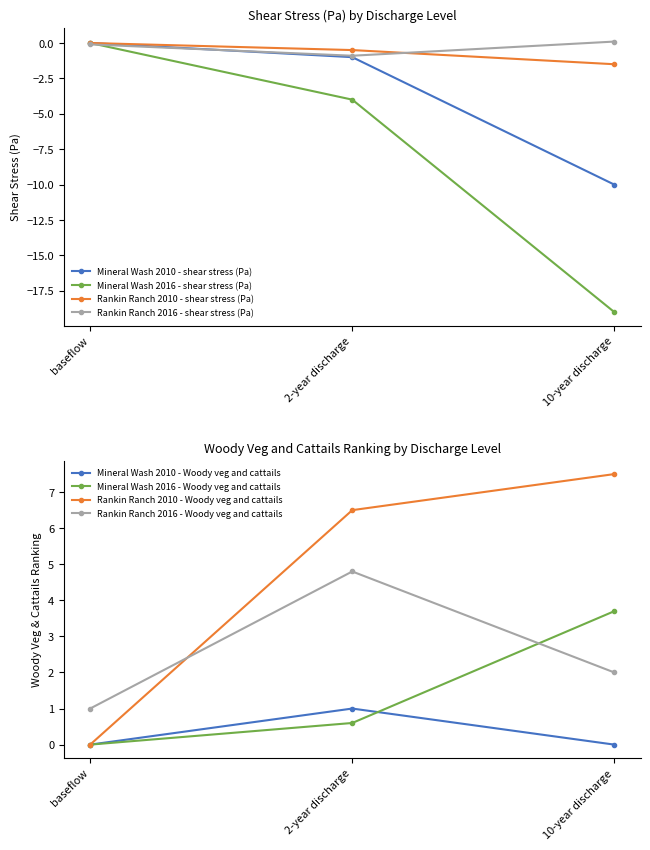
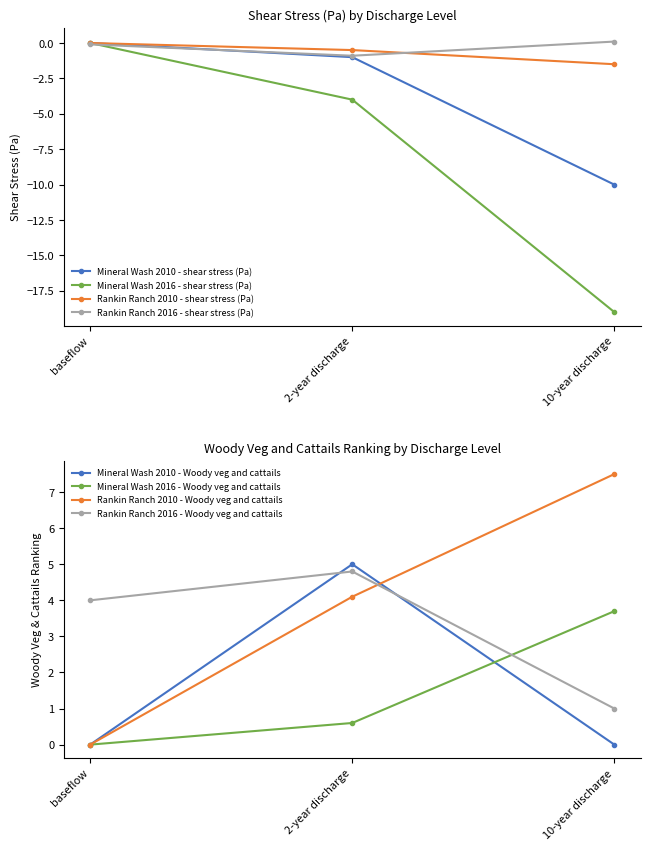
  {
    "Shear Stress (Pa) by Discharge Level": {
      "Mineral Wash 2010 - shear stress (Pa)": {
        "10-year discharge": -10.0
      },
      "Mineral Wash 2016 - shear stress (Pa)": {
        "2-year discharge": -4.0,
        "10-year discharge": -19.0
      },
      "Rankin Ranch 2010 - shear stress (Pa)": {
        "2-year discharge": -0.5,
        "10-year discharge": -1.5
      },
      "Rankin Ranch 2016 - shear stress (Pa)": {
        "10-year discharge": 0.1
      }
    },
    "Woody Veg and Cattails Ranking by Discharge Level": {
      "Mineral Wash 2010 - Woody veg and cattails": {
-       "2-year discharge": 1,
+       "2-year discharge": 5,
        "10-year discharge": 0
      },
      "Mineral Wash 2016 - Woody veg and cattails": {
        "2-year discharge": 0.6,
        "10-year discharge": 3.7
      },
      "Rankin Ranch 2010 - Woody veg and cattails": {
-       "2-year discharge": 6.5,
+       "2-year discharge": 4.1,
        "10-year discharge": 7.5
      },
      "Rankin Ranch 2016 - Woody veg and cattails": {
-       "baseflow": 1,
+       "baseflow": 4,
        "2-year discharge": 4.8,
-       "10-year discharge": 2
+       "10-year discharge": 1
      }
    }
  }
